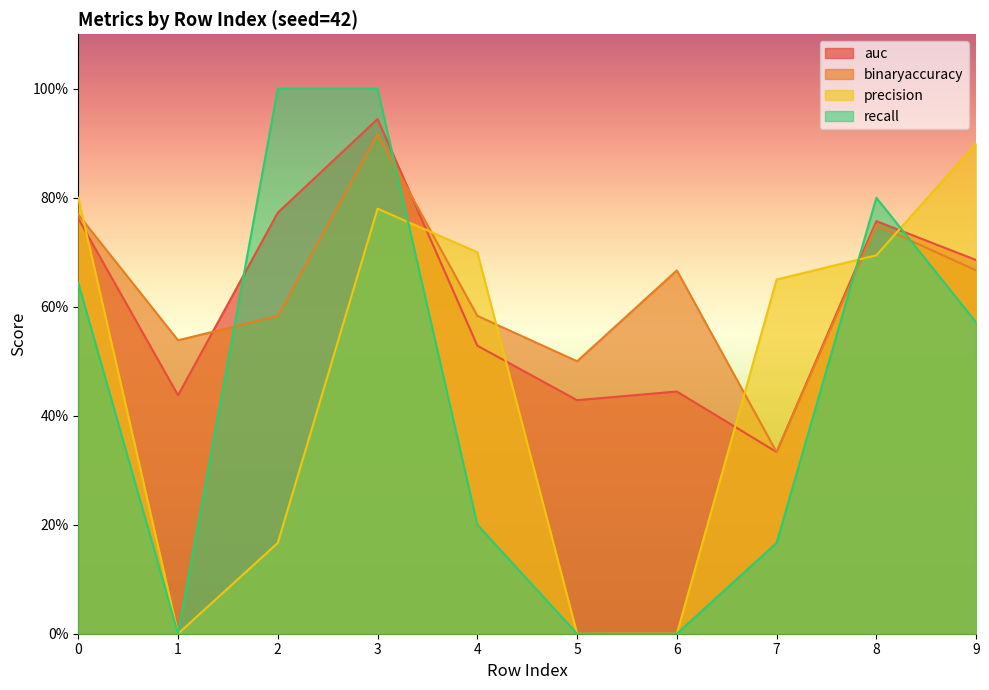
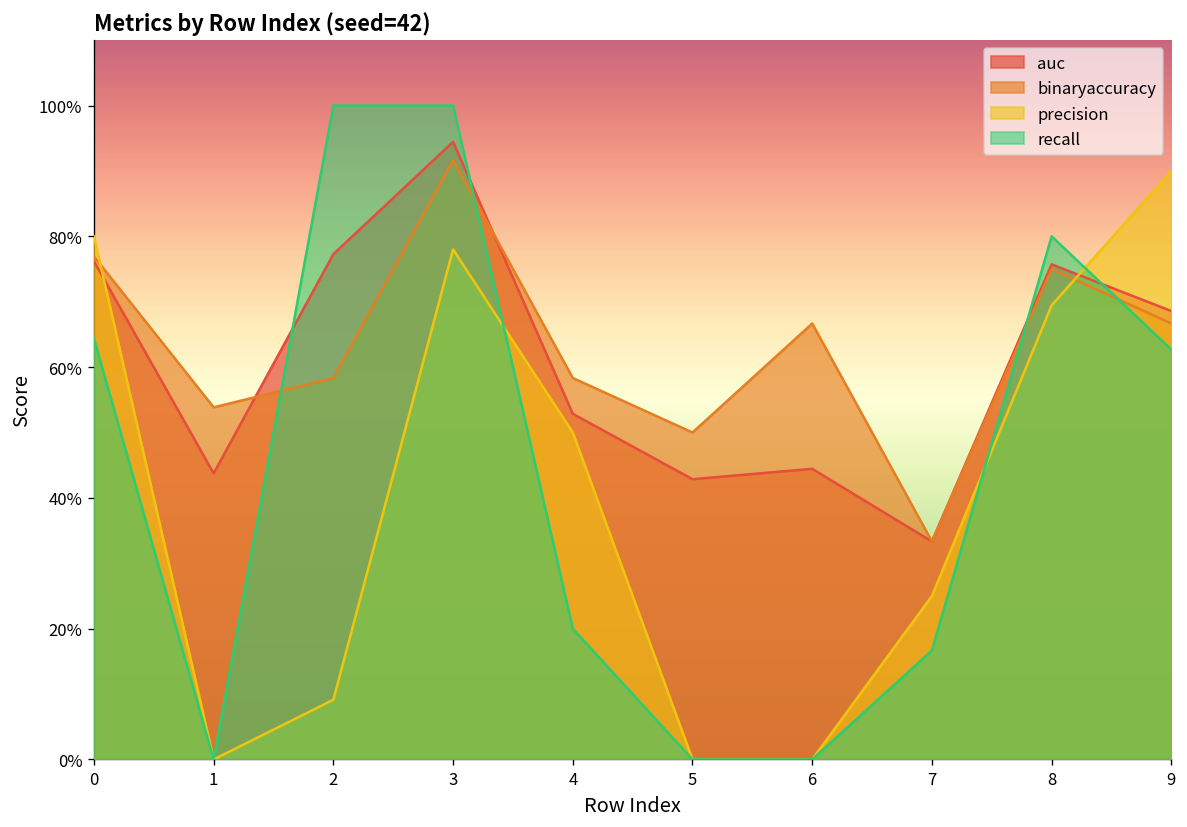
  {
    "precision": {
      "0": "80%",
-     "2": "17%",
+     "2": "9%",
      "3": "78%",
-     "4": "70%",
-     "7": "65%",
+     "4": "50%",
+     "7": "25%",
      "8": "69%",
      "9": "90%"
    },
    "recall": {
      "0": "64%",
      "2": "100%",
      "3": "100%",
      "4": "20%",
      "7": "17%",
      "8": "80%",
-     "9": "57%"
+     "9": "63%"
    }
  }
